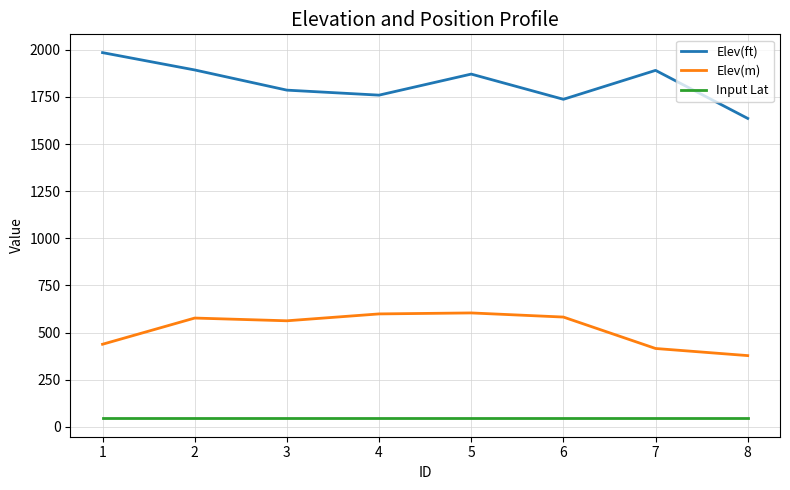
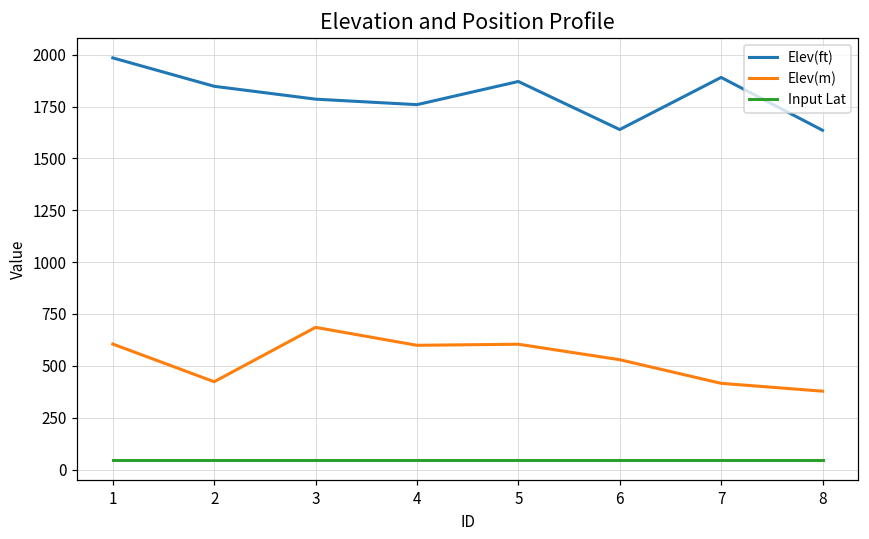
  {
    "Elev(ft)": {
      "1": 1980,
-     "2": 1890,
+     "2": 1850,
      "3": 1790,
      "4": 1760,
      "5": 1870,
-     "6": 1740,
+     "6": 1640,
      "7": 1890,
      "8": 1640
    },
    "Elev(m)": {
-     "1": 440,
-     "2": 580,
-     "3": 560,
+     "1": 610,
+     "2": 420,
+     "3": 690,
      "4": 600,
      "5": 600,
-     "6": 580,
+     "6": 530,
      "7": 420,
      "8": 380
    },
    "Input Lat": {
      "1": 40,
      "2": 40,
      "3": 40,
      "4": 40,
      "5": 40,
      "6": 40,
      "7": 40,
      "8": 40
    }
  }
